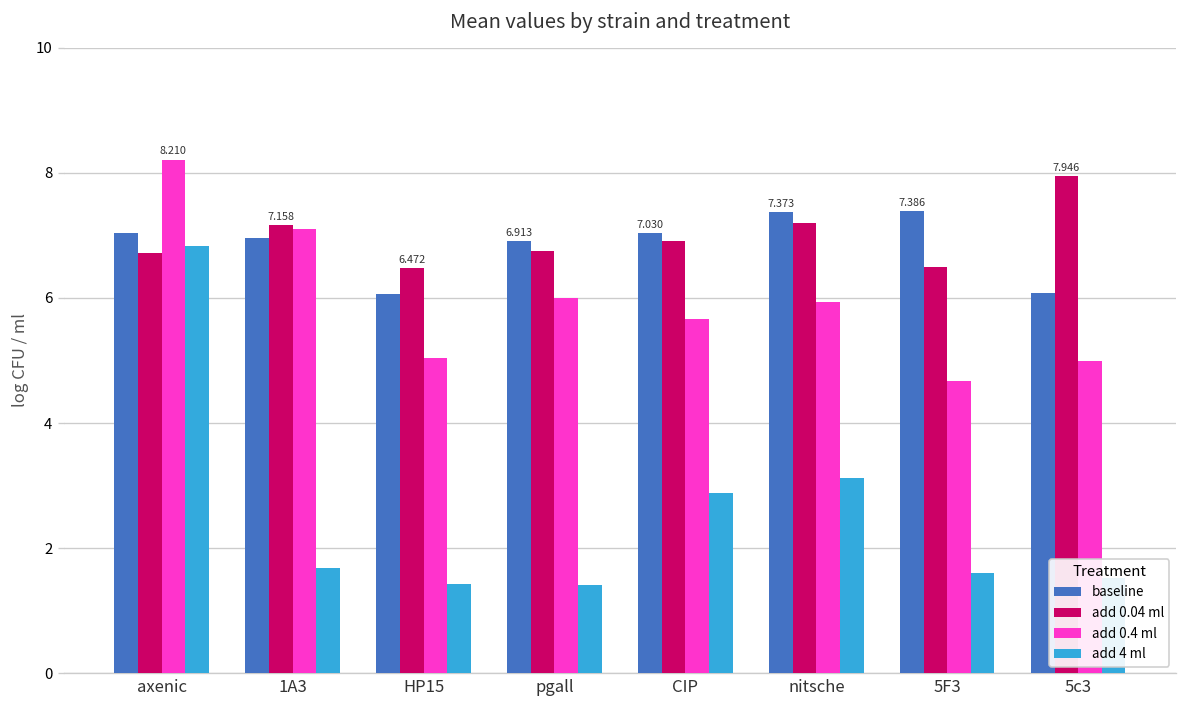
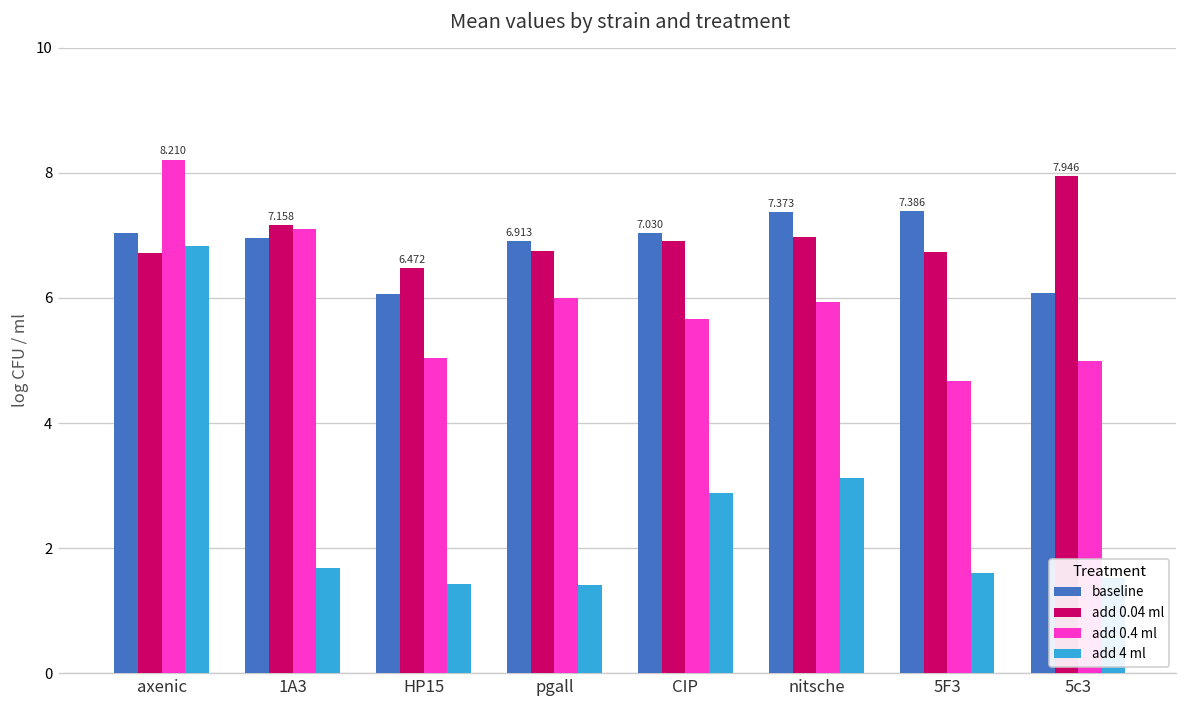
  {
    "baseline": {
      "pgall": 6.913,
      "CIP": 7.030,
      "nitsche": 7.373,
      "5F3": 7.386
    },
    "add 0.04 ml": {
      "axenic": 6.7,
      "pgall": 6.8,
      "CIP": 6.9,
-     "nitsche": 7.2,
-     "5F3": 6.5
+     "nitsche": 7.0,
+     "5F3": 6.7
    },
    "add 0.4 ml": {
      "axenic": 8.210
    },
    "add 4 ml": {
      "axenic": 6.8,
      "1A3": 1.7,
      "HP15": 1.4,
      "pgall": 1.4,
      "CIP": 2.9,
      "nitsche": 3.1,
      "5F3": 1.6
    }
  }
